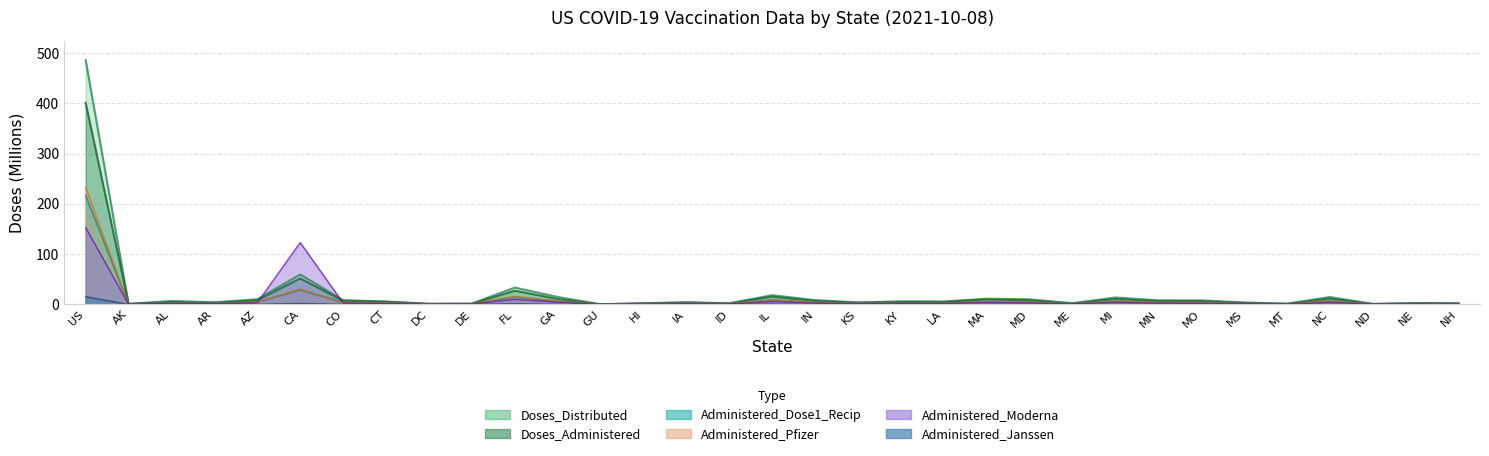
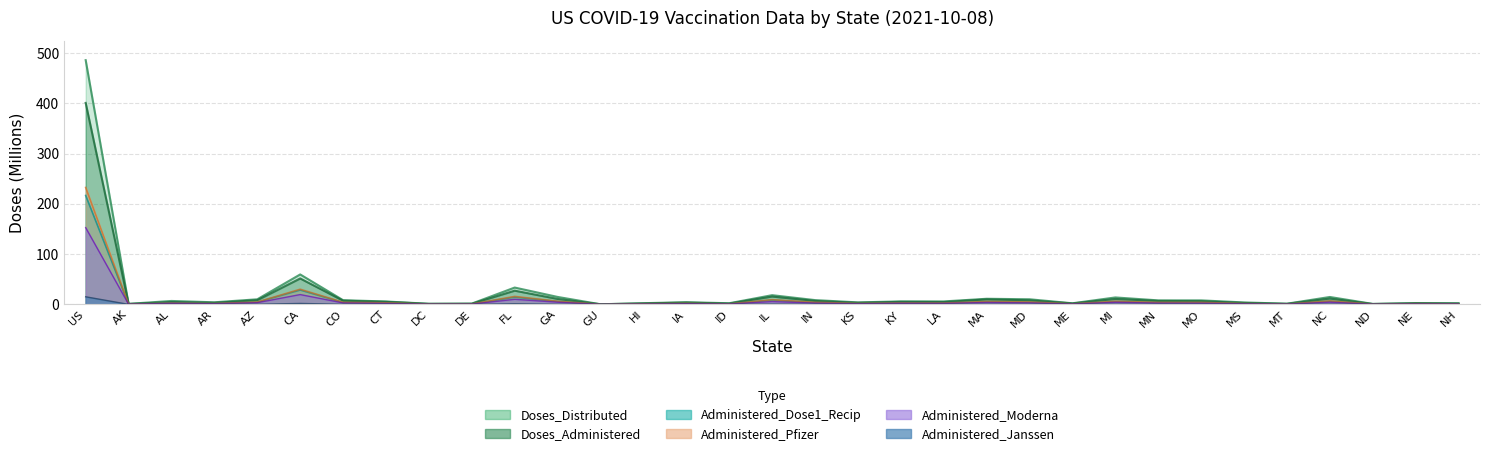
  {
    "Administered_Pfizer": {
      "US": 230
    },
    "Administered_Moderna": {
      "US": 150,
-     "CA": 120
+     "CA": 20
    }
  }
